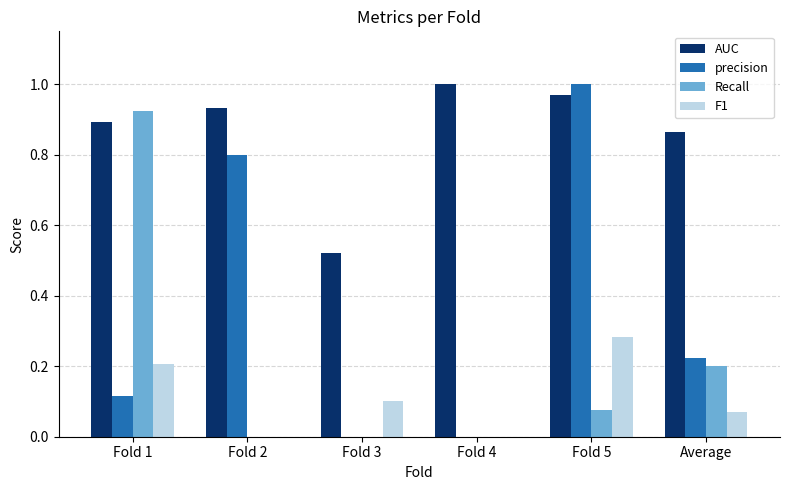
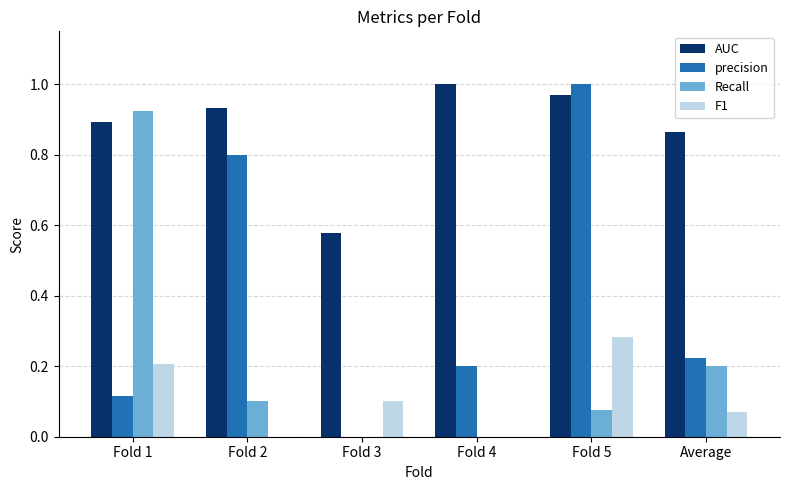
  {
    "AUC": {
      "Fold 1": 0.89,
      "Fold 2": 0.93,
-     "Fold 3": 0.52,
+     "Fold 3": 0.58,
      "Fold 4": 1.00,
      "Fold 5": 0.97,
      "Average": 0.86
    },
    "precision": {
      "Fold 1": 0.12,
      "Fold 2": 0.8,
      "Fold 3": 0.0,
-     "Fold 4": 0.0,
+     "Fold 4": 0.2,
      "Fold 5": 1.0,
      "Average": 0.22
    },
    "Recall": {
      "Fold 1": 0.92,
-     "Fold 2": 0.0,
+     "Fold 2": 0.1,
      "Fold 3": 0.0,
      "Fold 4": 0.0,
      "Fold 5": 0.08,
      "Average": 0.2
    },
    "F1": {
      "Fold 1": 0.21,
      "Fold 2": 0.00,
      "Fold 3": 0.10,
      "Fold 4": 0.00,
      "Fold 5": 0.28,
      "Average": 0.07
    }
  }
